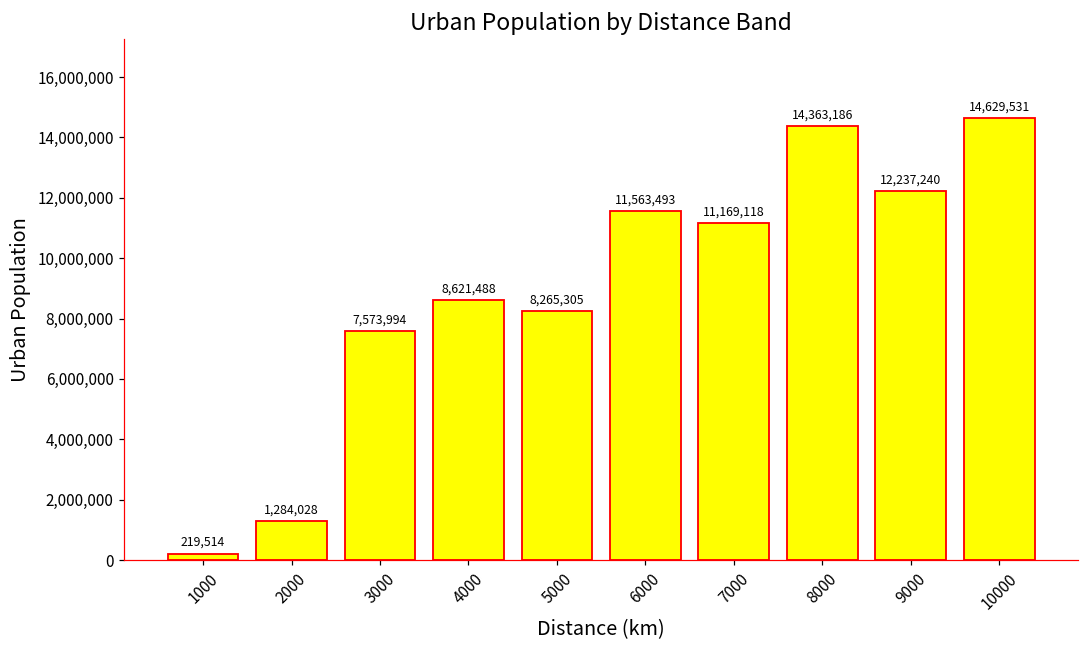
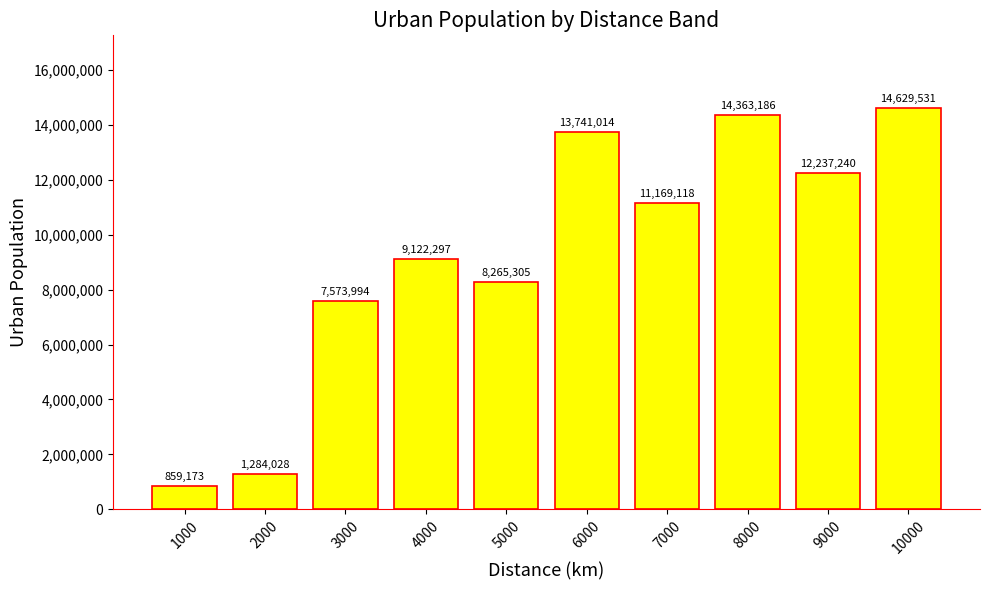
  {
-   "1000": "219,514",
+   "1000": "859,173",
    "2000": "1,284,028",
    "3000": "7,573,994",
-   "4000": "8,621,488",
+   "4000": "9,122,297",
    "5000": "8,265,305",
-   "6000": "11,563,493",
+   "6000": "13,741,014",
    "7000": "11,169,118",
    "8000": "14,363,186",
    "9000": "12,237,240",
    "10000": "14,629,531"
  }
